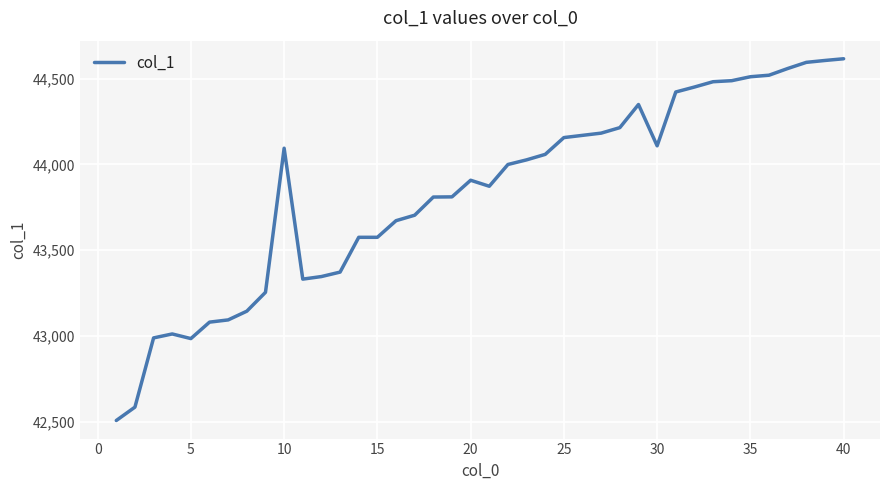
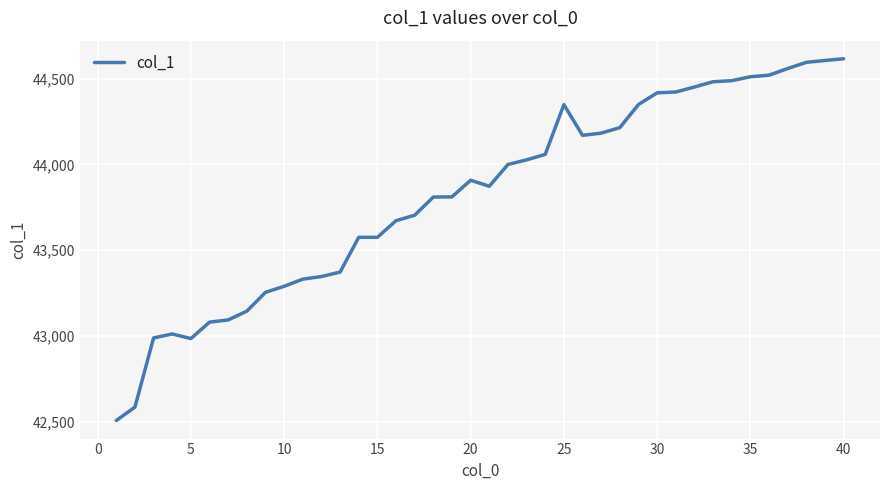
  {
    "5": "42,980",
-   "10": "44,100",
+   "10": "43,290",
    "15": "43,580",
    "20": "43,910",
-   "25": "44,160",
-   "30": "44,110",
+   "25": "44,350",
+   "30": "44,420",
    "35": "44,510",
    "40": "44,620"
  }
